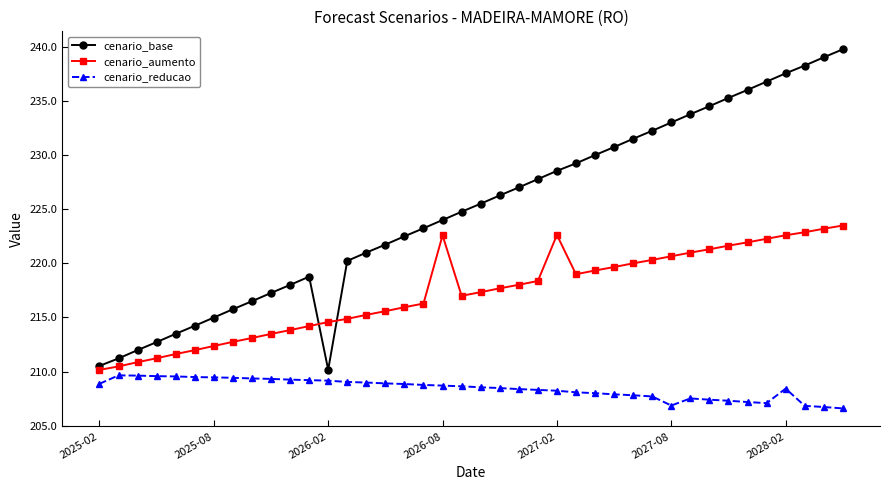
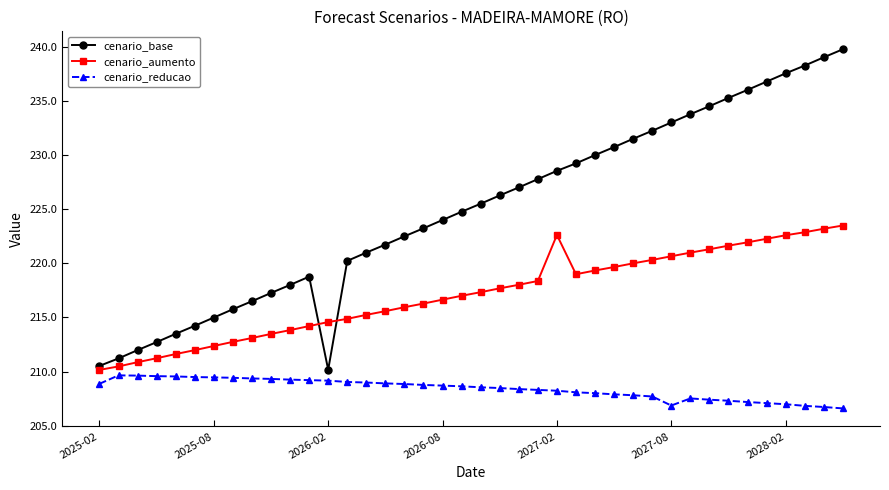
  {
    "cenario_base": {
      "2025-02": 210.5,
      "2025-08": 215.0,
      "2026-02": 210.2,
      "2026-08": 224.0,
      "2027-02": 228.5,
      "2027-08": 233.0,
      "2028-02": 237.5
    },
    "cenario_aumento": {
      "2025-02": 210.2,
      "2025-08": 212.4,
      "2026-02": 214.6,
-     "2026-08": 222.6,
+     "2026-08": 216.6,
      "2027-02": 222.6,
      "2027-08": 220.6,
      "2028-02": 222.6
    },
    "cenario_reducao": {
      "2025-02": 208.9,
      "2025-08": 209.5,
      "2026-02": 209.2,
      "2026-08": 208.7,
      "2027-02": 208.2,
      "2027-08": 206.9,
-     "2028-02": 208.4
+     "2028-02": 207.0
    }
  }
